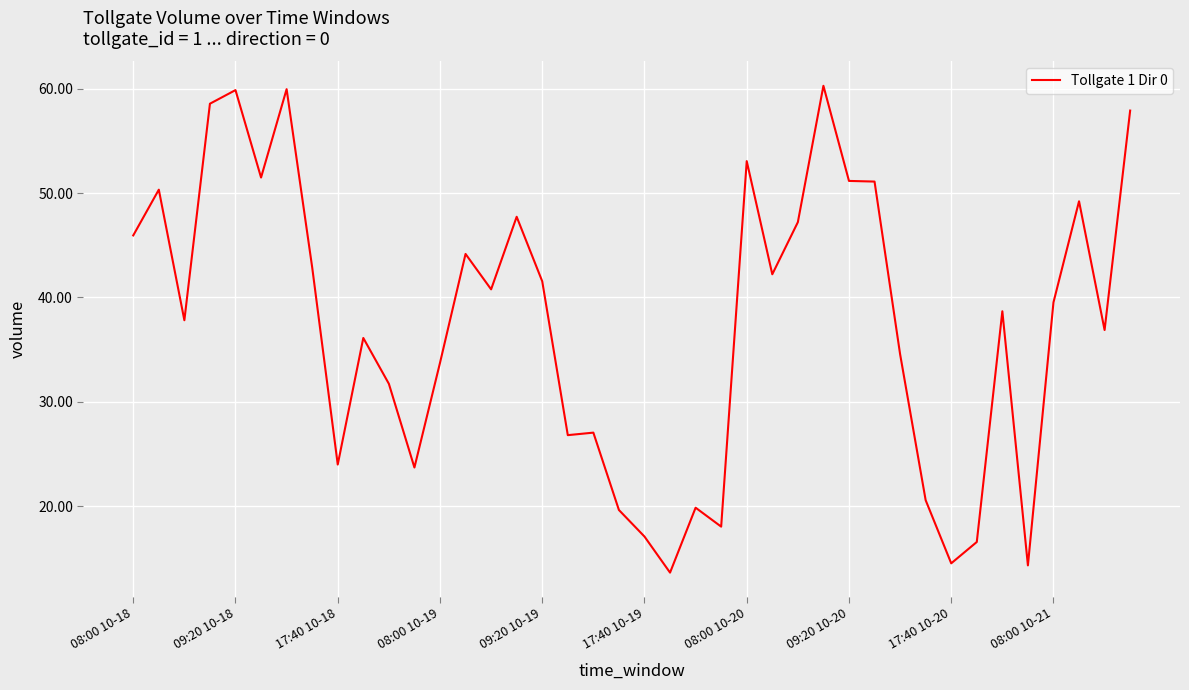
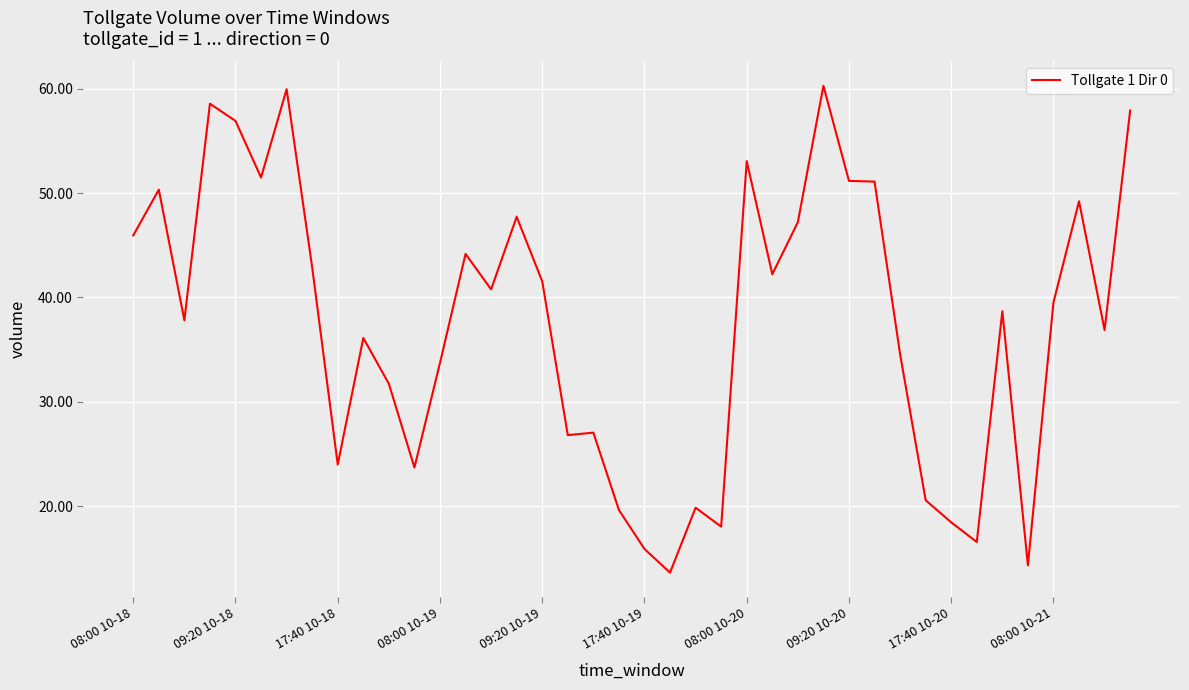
  {
    "08:00 10-18": 45.9,
-   "09:20 10-18": 59.9,
+   "09:20 10-18": 56.9,
    "17:40 10-18": 24.0,
    "08:00 10-19": 33.7,
    "09:20 10-19": 41.5,
-   "17:40 10-19": 17.1,
+   "17:40 10-19": 15.9,
    "08:00 10-20": 53.1,
    "09:20 10-20": 51.2,
-   "17:40 10-20": 14.5,
+   "17:40 10-20": 18.5,
    "08:00 10-21": 39.5
  }
